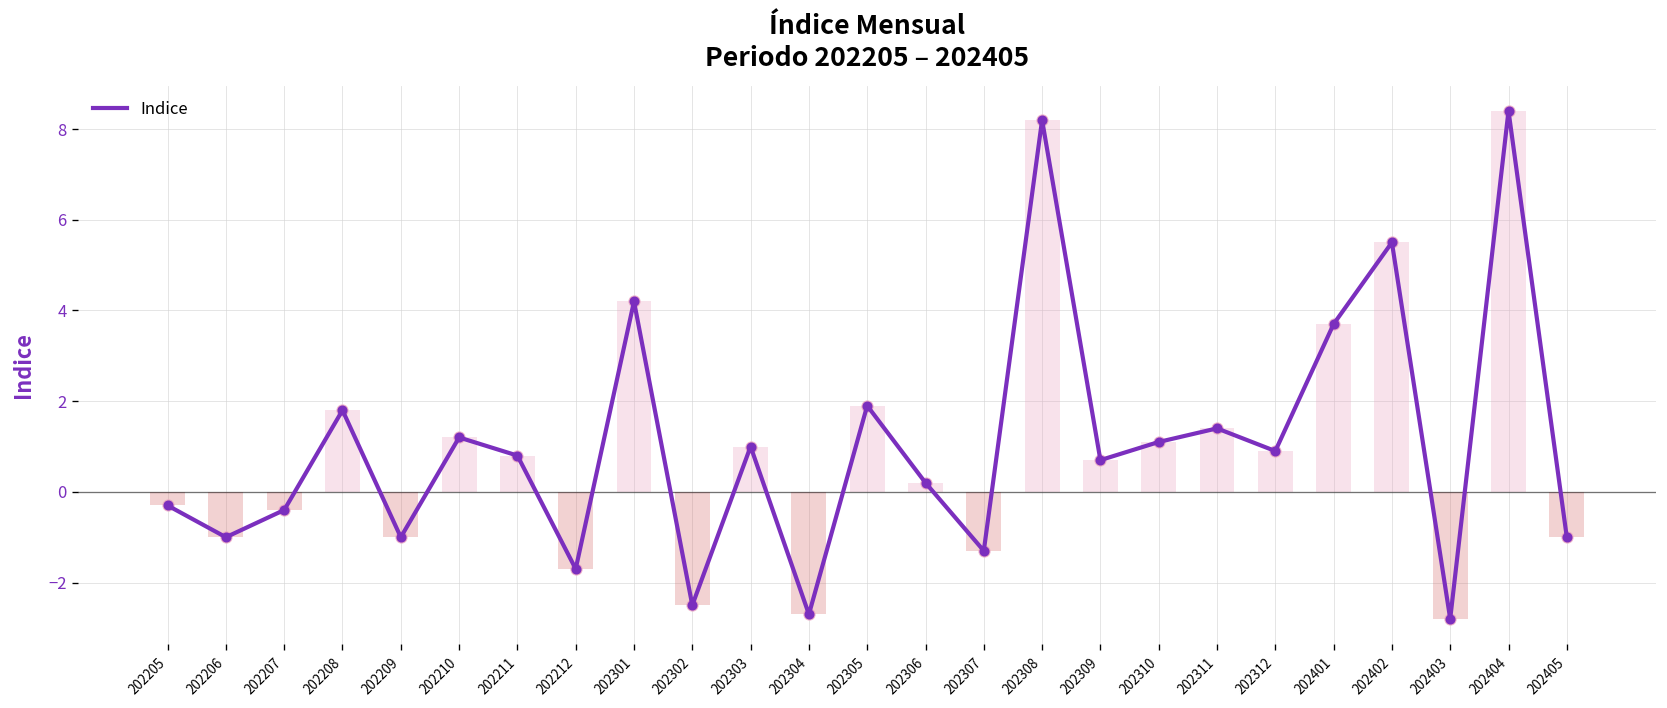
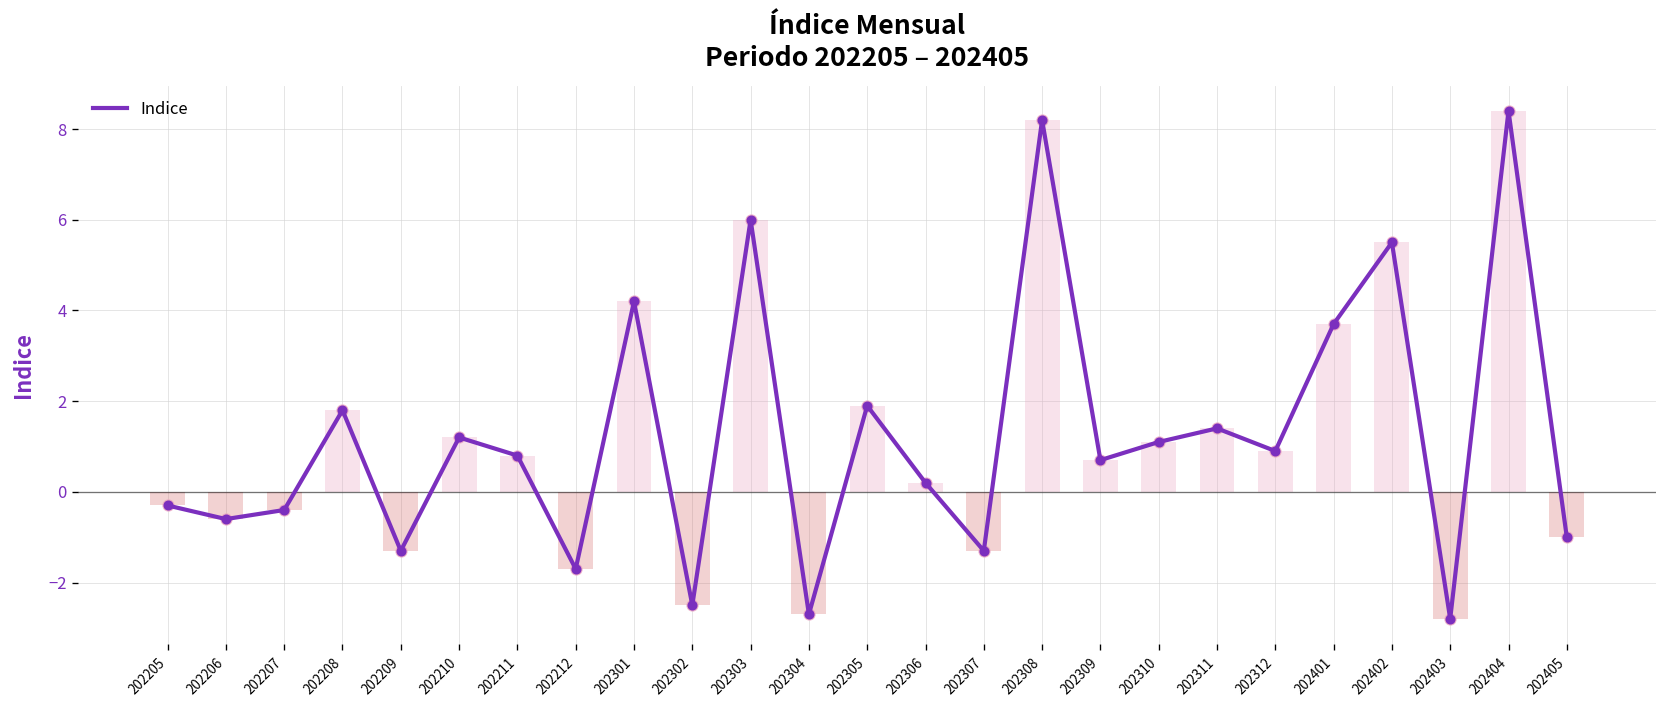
  {
    "202205": -0.3,
-   "202206": -1.0,
+   "202206": -0.6,
    "202207": -0.4,
    "202208": 1.8,
-   "202209": -1.0,
+   "202209": -1.3,
    "202210": 1.2,
    "202211": 0.8,
    "202212": -1.7,
    "202301": 4.2,
    "202302": -2.5,
-   "202303": 1,
+   "202303": 6,
    "202304": -2.7,
    "202305": 1.9,
    "202306": 0.2,
    "202307": -1.3,
    "202308": 8.2,
    "202309": 0.7,
    "202310": 1.1,
    "202311": 1.4,
    "202312": 0.9,
    "202401": 3.7,
    "202402": 5.5,
    "202403": -2.8,
    "202404": 8.4,
    "202405": -1.0
  }
